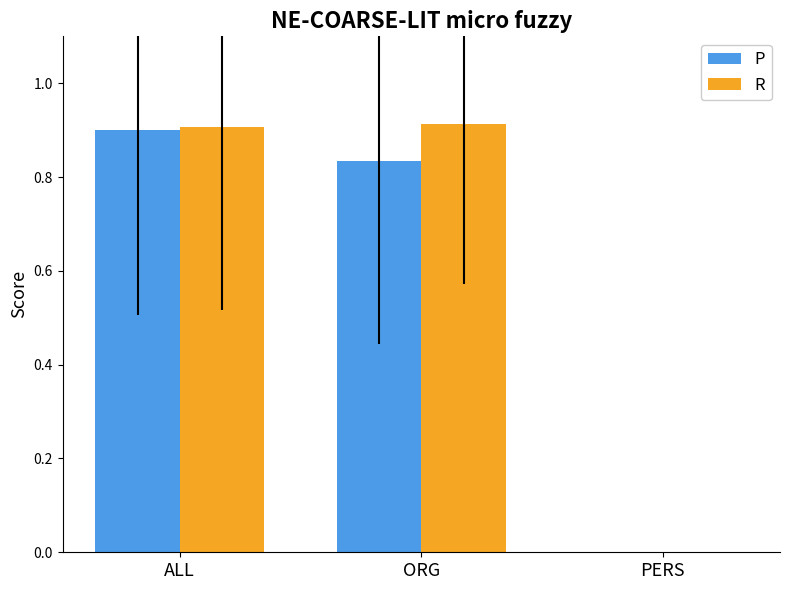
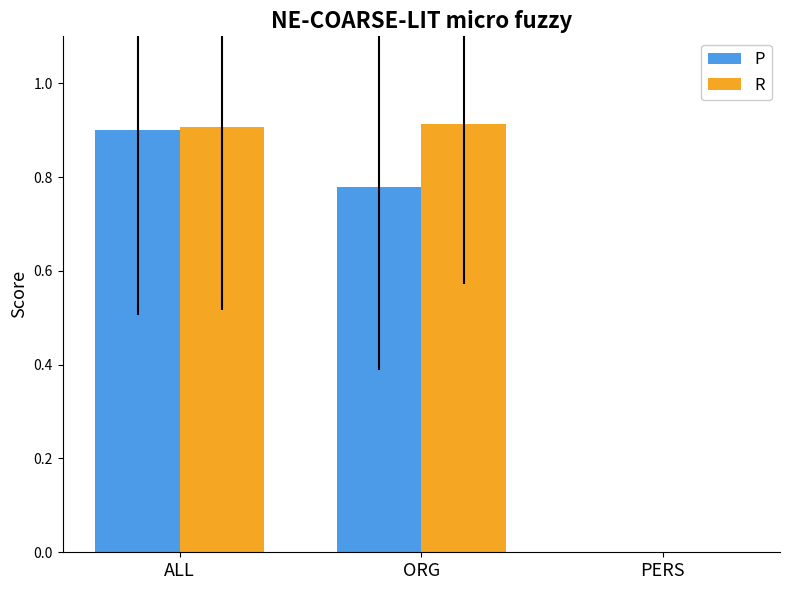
  {
    "P": {
      "ALL": 0.90,
-     "ORG": 0.83,
+     "ORG": 0.78,
      "PERS": 0.00
    },
    "R": {
      "ALL": 0.91,
      "ORG": 0.91,
      "PERS": 0.00
    }
  }
